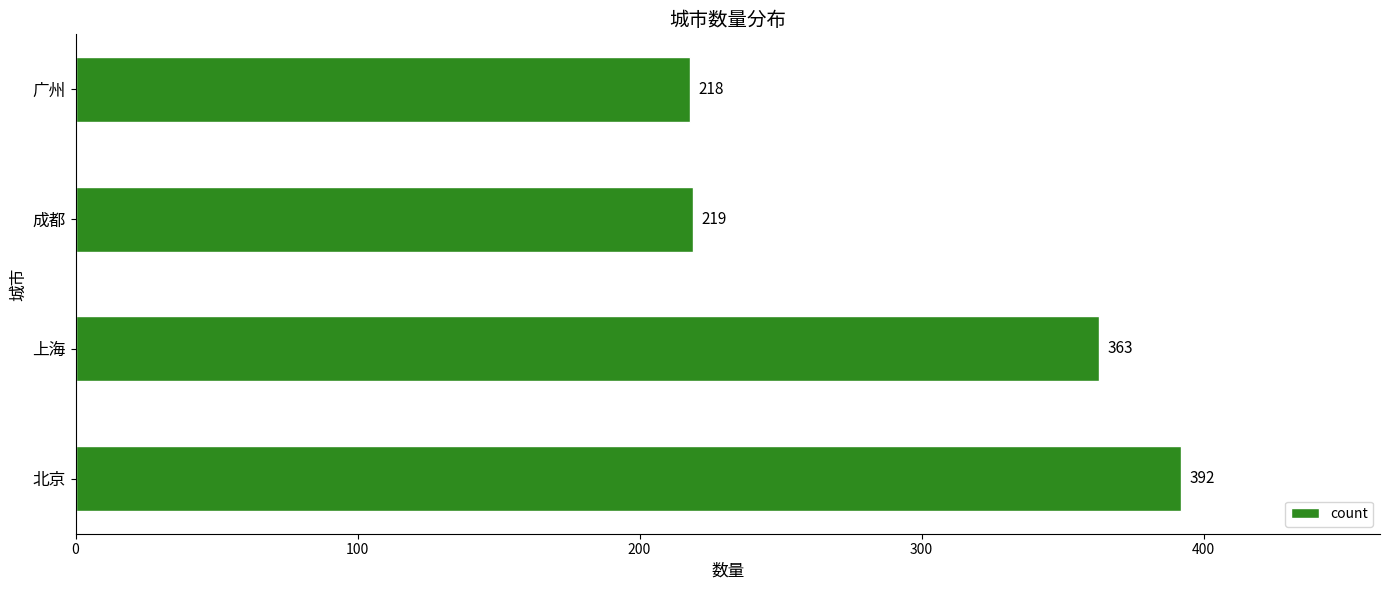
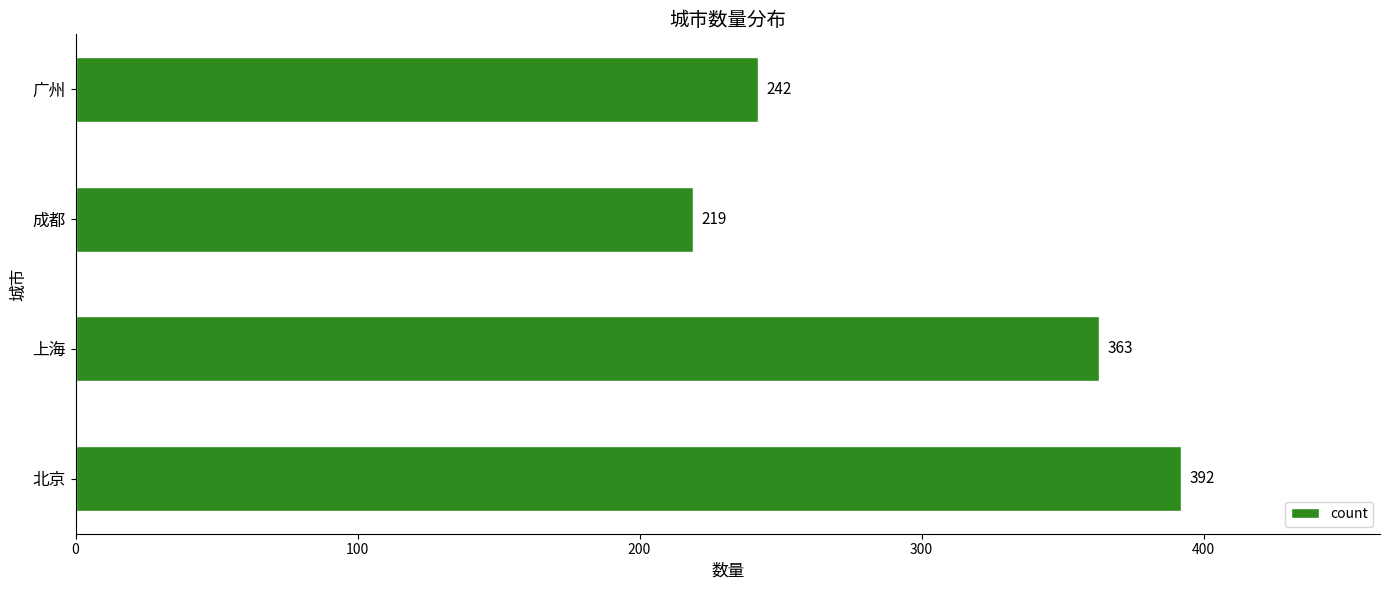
  {
-   "广州": 218,
+   "广州": 242,
    "成都": 219,
    "上海": 363,
    "北京": 392
  }
